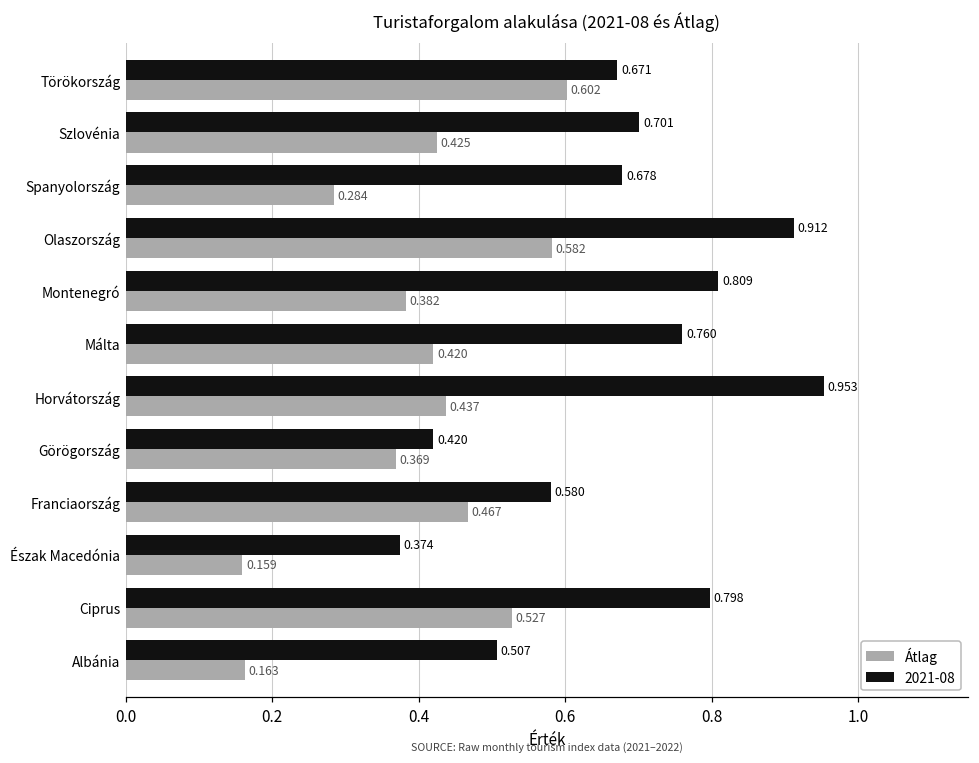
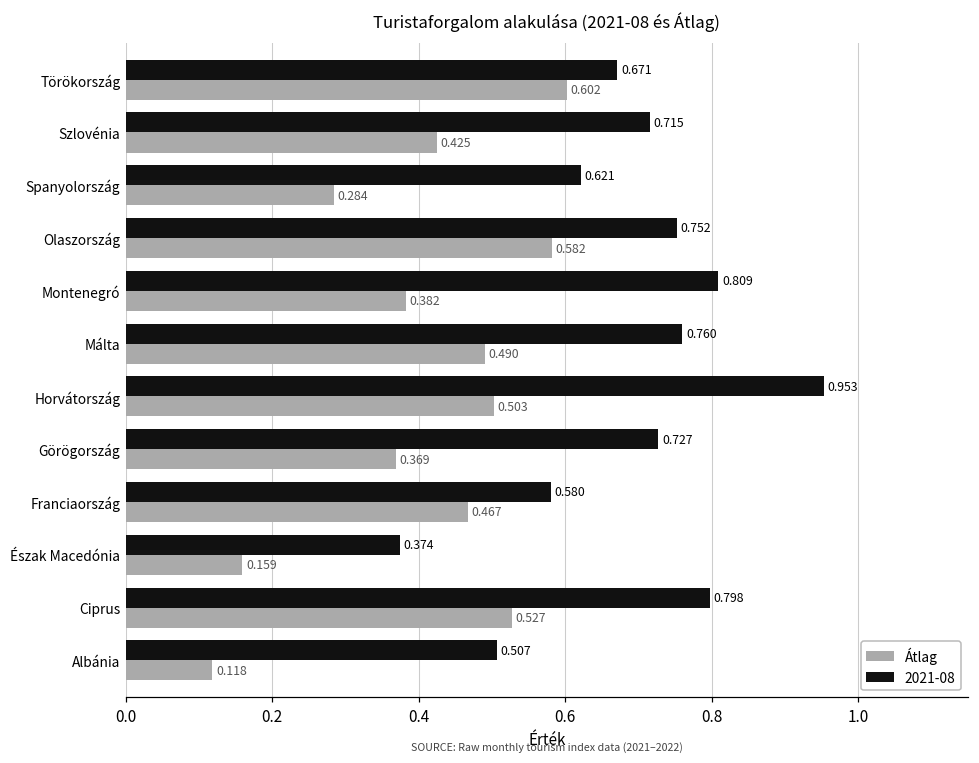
  {
    "Átlag": {
      "Törökország": 0.602,
      "Szlovénia": 0.425,
      "Spanyolország": 0.284,
      "Olaszország": 0.582,
      "Montenegró": 0.382,
-     "Málta": 0.420,
-     "Horvátország": 0.437,
+     "Málta": 0.490,
+     "Horvátország": 0.503,
      "Görögország": 0.369,
      "Franciaország": 0.467,
      "Észak Macedónia": 0.159,
      "Ciprus": 0.527,
-     "Albánia": 0.163
+     "Albánia": 0.118
    },
    "2021-08": {
      "Törökország": 0.671,
-     "Szlovénia": 0.701,
-     "Spanyolország": 0.678,
-     "Olaszország": 0.912,
+     "Szlovénia": 0.715,
+     "Spanyolország": 0.621,
+     "Olaszország": 0.752,
      "Montenegró": 0.809,
      "Málta": 0.760,
      "Horvátország": 0.953,
-     "Görögország": 0.420,
+     "Görögország": 0.727,
      "Franciaország": 0.580,
      "Észak Macedónia": 0.374,
      "Ciprus": 0.798,
      "Albánia": 0.507
    }
  }
